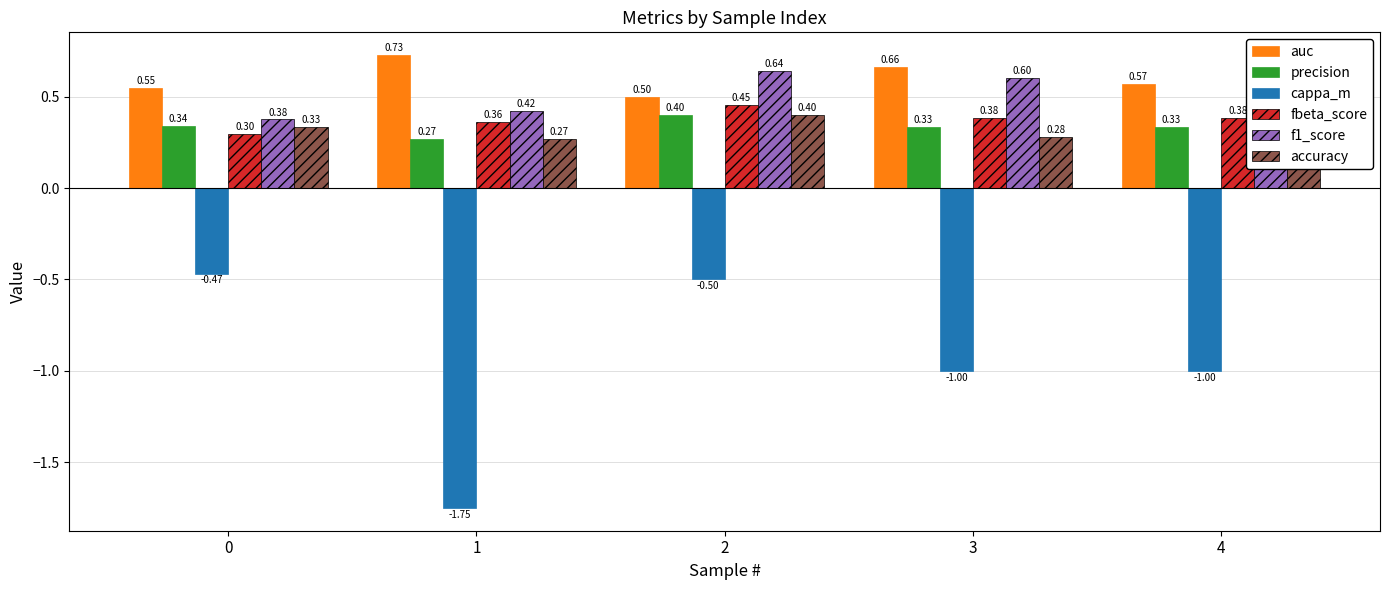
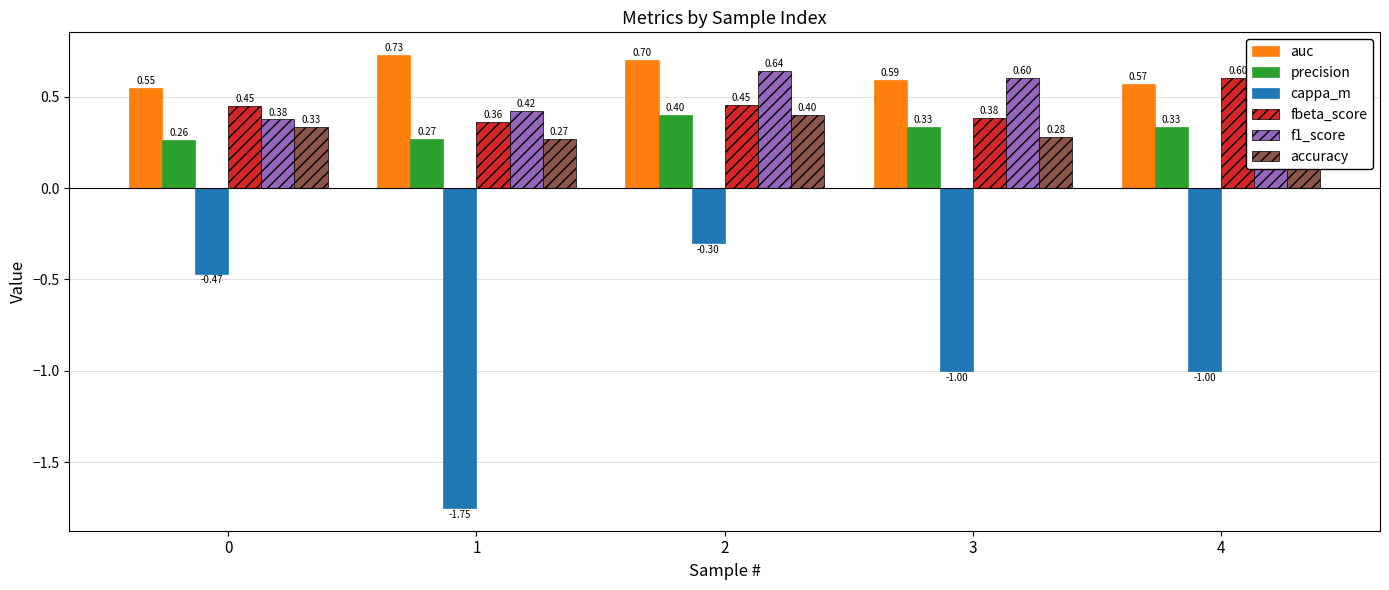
  {
    "auc": {
      "0": 0.55,
      "1": 0.73,
-     "2": 0.50,
-     "3": 0.66,
+     "2": 0.70,
+     "3": 0.59,
      "4": 0.57
    },
    "precision": {
-     "0": 0.34,
+     "0": 0.26,
      "1": 0.27,
      "2": 0.40,
      "3": 0.33,
      "4": 0.33
    },
    "cappa_m": {
      "0": -0.47,
      "1": -1.75,
-     "2": -0.50,
+     "2": -0.30,
      "3": -1.00,
      "4": -1.00
    },
    "fbeta_score": {
-     "0": 0.30,
+     "0": 0.45,
      "1": 0.36,
      "2": 0.45,
      "3": 0.38,
-     "4": 0.38
+     "4": 0.60
    },
    "f1_score": {
      "0": 0.38,
      "1": 0.42,
      "2": 0.64,
      "3": 0.60
    },
    "accuracy": {
      "0": 0.33,
      "1": 0.27,
      "2": 0.40,
      "3": 0.28
    }
  }
